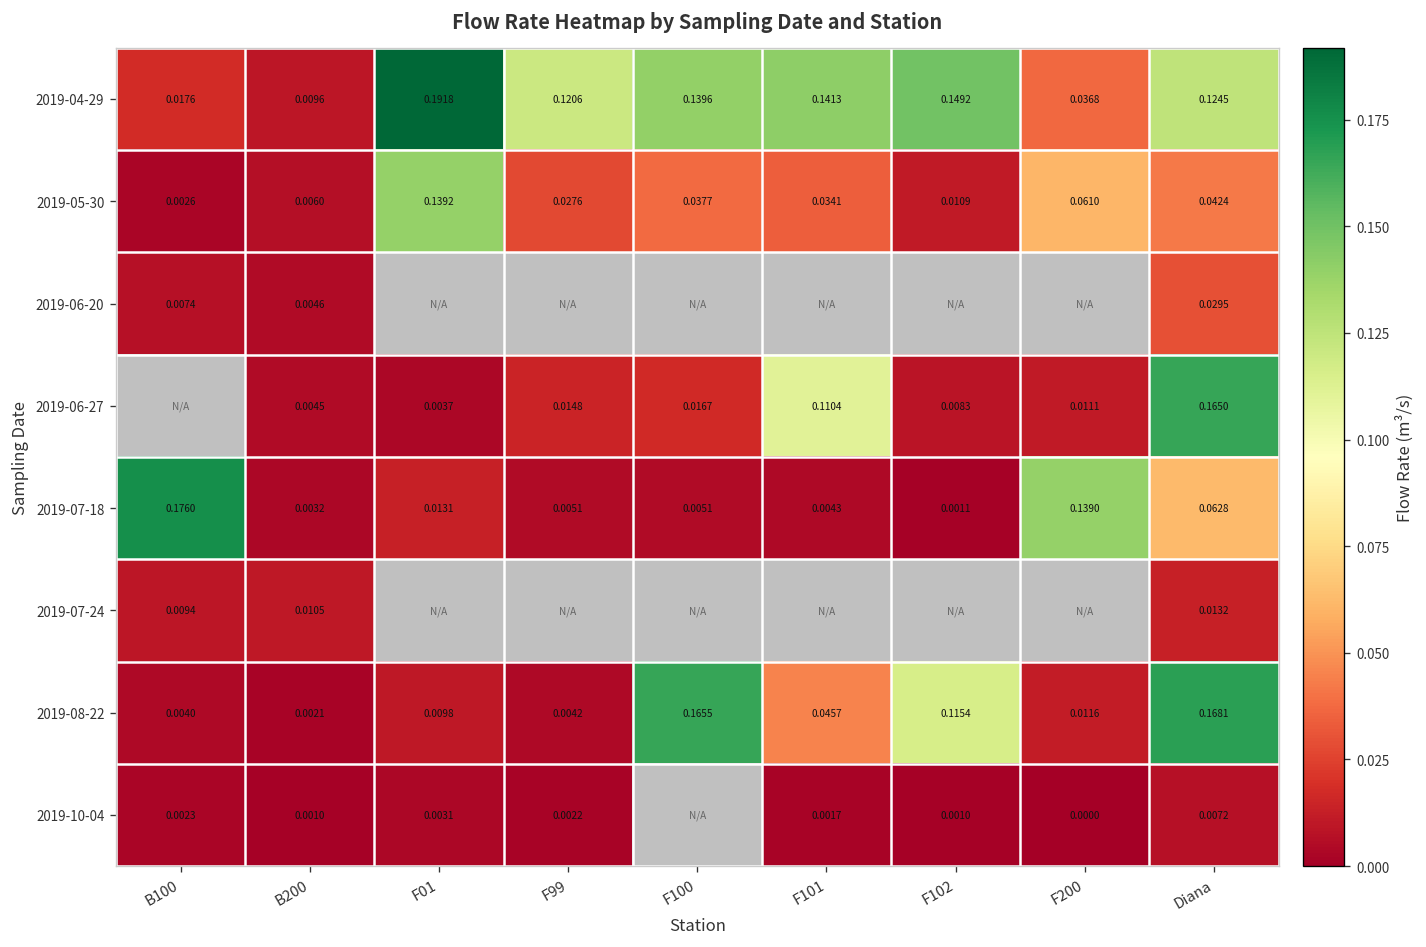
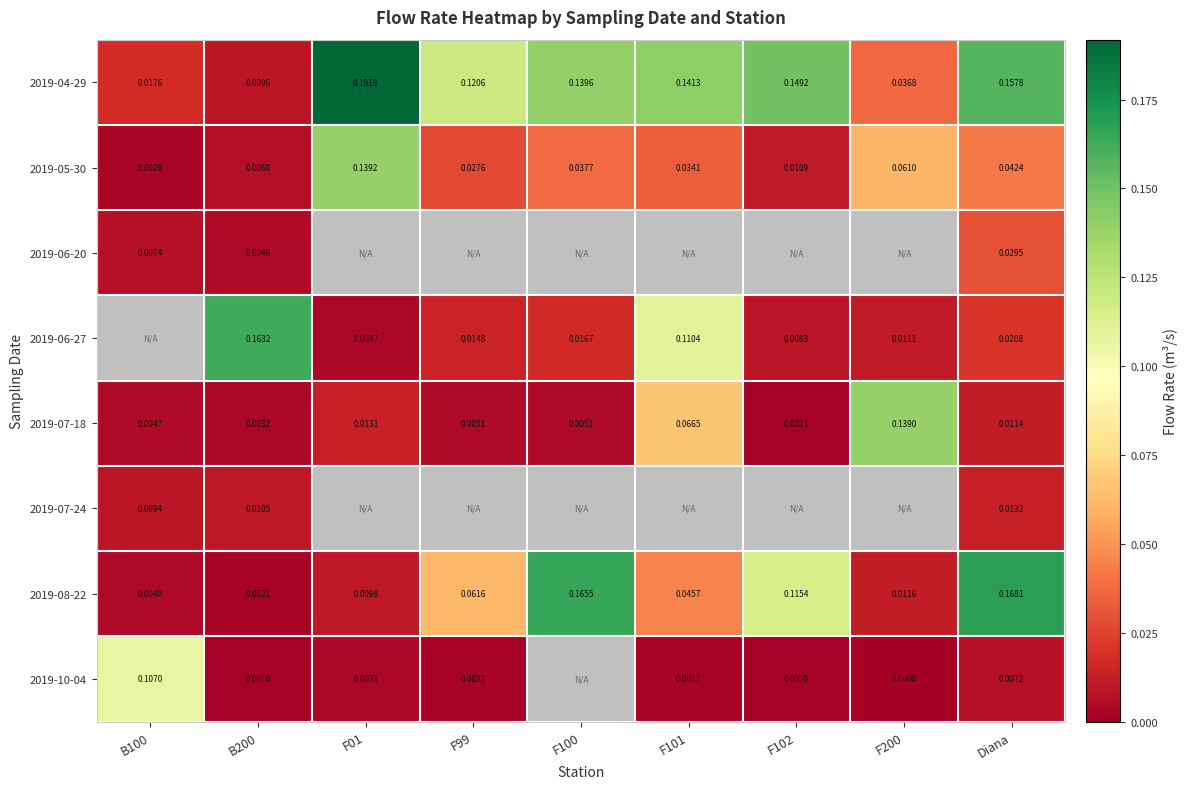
  {
    "2019-04-29": {
      "B100": 0.0176,
      "B200": 0.0096,
      "F01": 0.1918,
      "F99": 0.1206,
      "F100": 0.1396,
      "F101": 0.1413,
      "F102": 0.1492,
      "F200": 0.0368,
-     "Diana": 0.1245
+     "Diana": 0.1578
    },
    "2019-05-30": {
      "B100": 0.0026,
      "B200": 0.0060,
      "F01": 0.1392,
      "F99": 0.0276,
      "F100": 0.0377,
      "F101": 0.0341,
      "F102": 0.0109,
      "F200": 0.0610,
      "Diana": 0.0424
    },
    "2019-06-20": {
      "B100": 0.0074,
      "B200": 0.0046,
      "Diana": 0.0295
    },
    "2019-06-27": {
-     "B200": 0.0045,
+     "B200": 0.1632,
      "F01": 0.0037,
      "F99": 0.0148,
      "F100": 0.0167,
      "F101": 0.1104,
      "F102": 0.0083,
      "F200": 0.0111,
-     "Diana": 0.1650
+     "Diana": 0.0208
    },
    "2019-07-18": {
-     "B100": 0.1760,
+     "B100": 0.0047,
      "B200": 0.0032,
      "F01": 0.0131,
      "F99": 0.0051,
      "F100": 0.0051,
-     "F101": 0.0043,
+     "F101": 0.0665,
      "F102": 0.0011,
      "F200": 0.1390,
-     "Diana": 0.0628
+     "Diana": 0.0114
    },
    "2019-07-24": {
      "B100": 0.0094,
      "B200": 0.0105,
      "Diana": 0.0132
    },
    "2019-08-22": {
      "B100": 0.0040,
      "B200": 0.0021,
      "F01": 0.0098,
-     "F99": 0.0042,
+     "F99": 0.0616,
      "F100": 0.1655,
      "F101": 0.0457,
      "F102": 0.1154,
      "F200": 0.0116,
      "Diana": 0.1681
    },
    "2019-10-04": {
-     "B100": 0.0023,
+     "B100": 0.1070,
      "B200": 0.0010,
      "F01": 0.0031,
      "F99": 0.0022,
      "F101": 0.0017,
      "F102": 0.0010,
      "F200": 0.0000,
      "Diana": 0.0072
    }
  }
